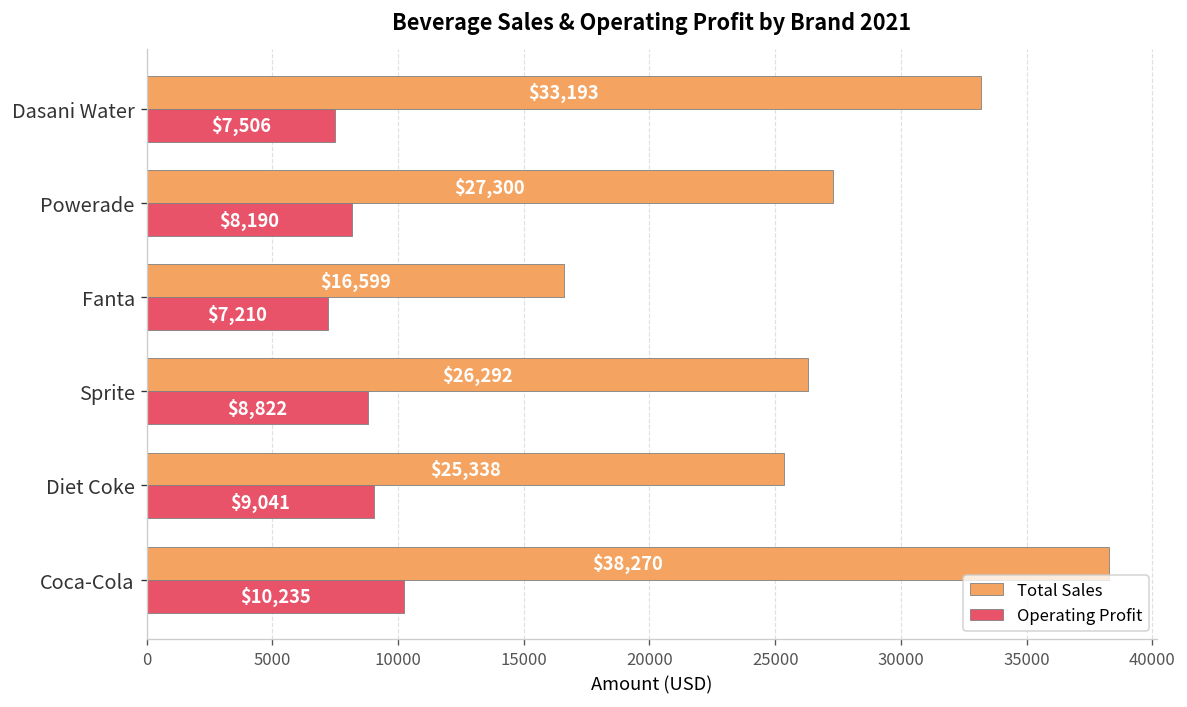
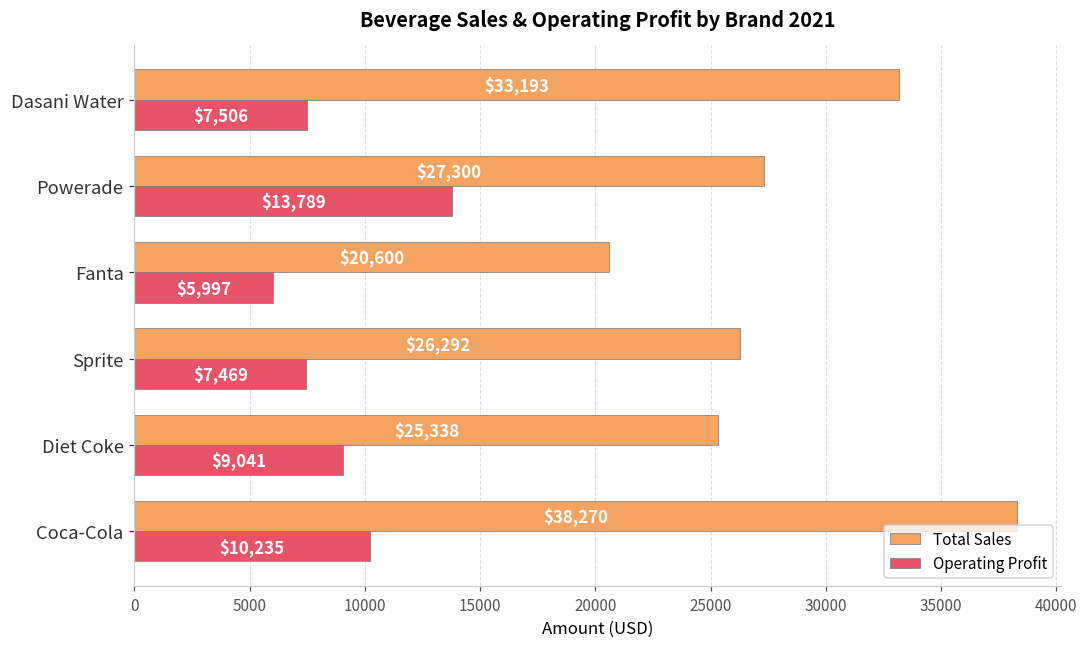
  {
    "Total Sales": {
      "Dasani Water": "$33,193",
      "Powerade": "$27,300",
-     "Fanta": "$16,599",
+     "Fanta": "$20,600",
      "Sprite": "$26,292",
      "Diet Coke": "$25,338",
      "Coca-Cola": "$38,270"
    },
    "Operating Profit": {
      "Dasani Water": "$7,506",
-     "Powerade": "$8,190",
-     "Fanta": "$7,210",
-     "Sprite": "$8,822",
+     "Powerade": "$13,789",
+     "Fanta": "$5,997",
+     "Sprite": "$7,469",
      "Diet Coke": "$9,041",
      "Coca-Cola": "$10,235"
    }
  }
